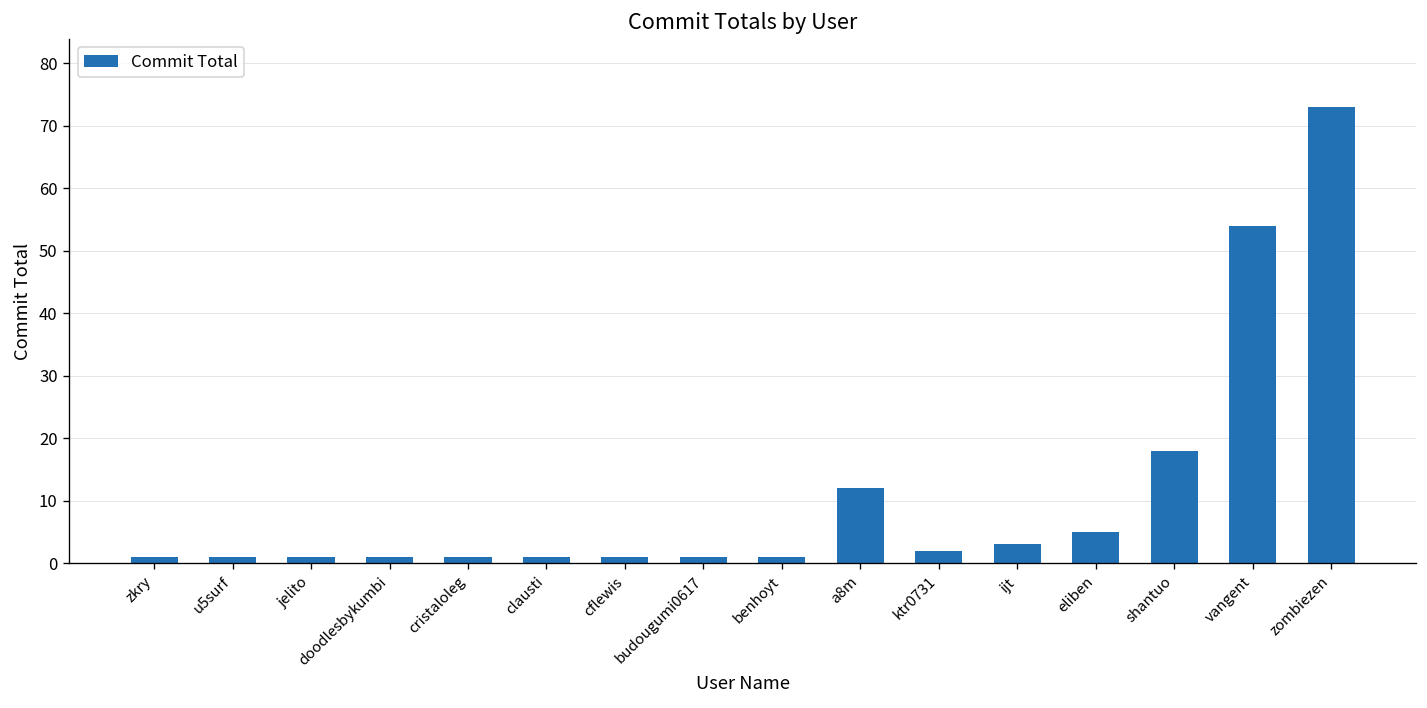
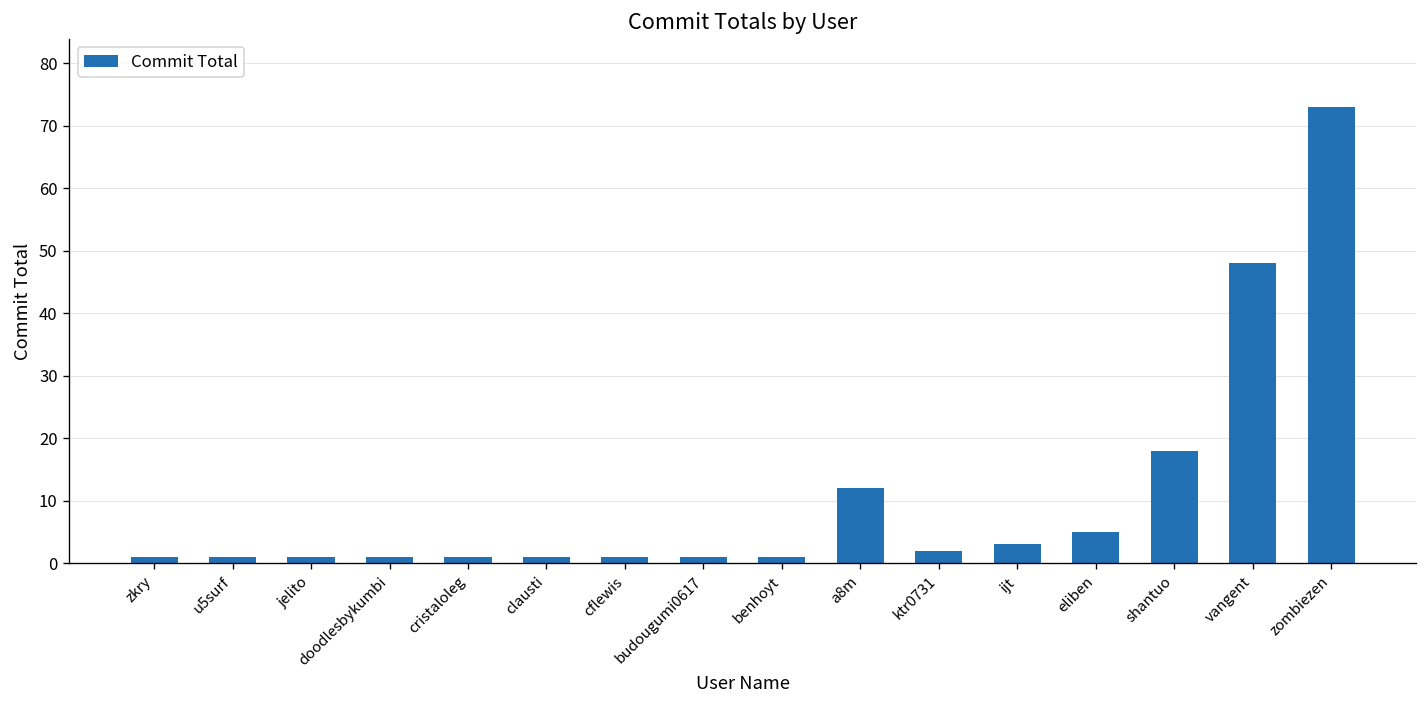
  {
    "zkry": 1,
    "u5surf": 1,
    "jelito": 1,
    "doodlesbykumbi": 1,
    "cristaloleg": 1,
    "clausti": 1,
    "cflewis": 1,
    "budougumi0617": 1,
    "benhoyt": 1,
    "a8m": 12,
    "ktr0731": 2,
    "ijt": 3,
    "eliben": 5,
    "shantuo": 18,
-   "vangent": 54,
+   "vangent": 48,
    "zombiezen": 73
  }
